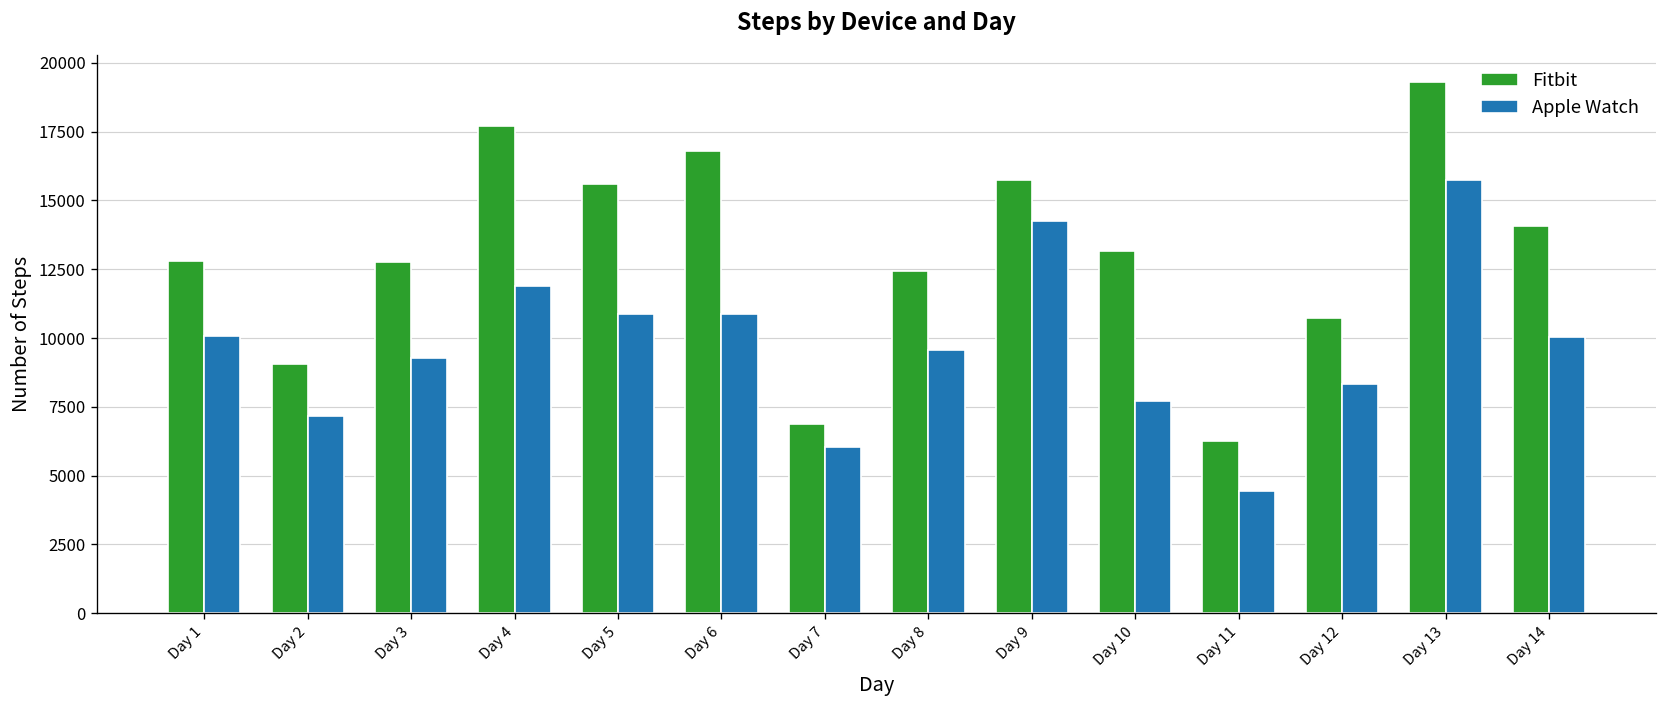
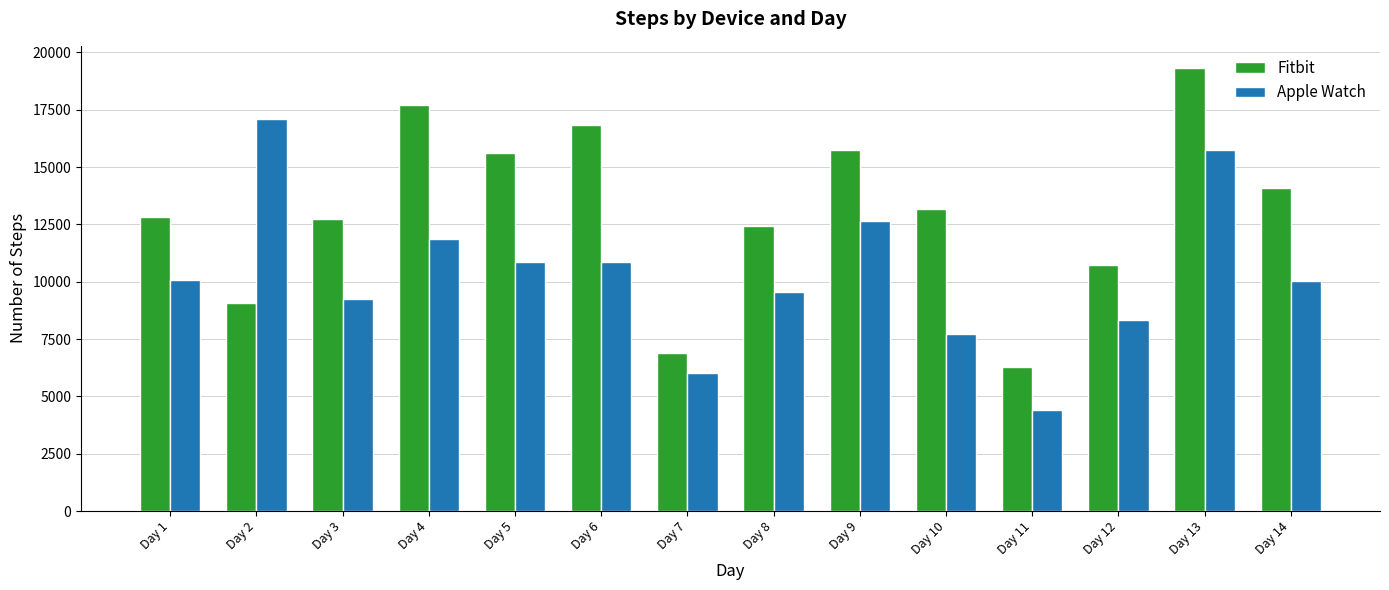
  {
    "Fitbit": {
      "Day 1": 12800,
      "Day 2": 9100,
      "Day 3": 12700,
      "Day 4": 17700,
      "Day 5": 15600,
      "Day 6": 16800,
      "Day 7": 6900,
      "Day 8": 12400,
      "Day 9": 15800,
      "Day 10": 13200,
      "Day 11": 6300,
      "Day 12": 10700,
      "Day 13": 19300,
      "Day 14": 14100
    },
    "Apple Watch": {
      "Day 1": 10100,
-     "Day 2": 7200,
+     "Day 2": 17100,
      "Day 3": 9300,
      "Day 4": 11900,
      "Day 5": 10900,
      "Day 6": 10900,
      "Day 7": 6000,
      "Day 8": 9600,
-     "Day 9": 14300,
+     "Day 9": 12600,
      "Day 10": 7700,
      "Day 11": 4400,
      "Day 12": 8300,
      "Day 13": 15800,
      "Day 14": 10000
    }
  }
